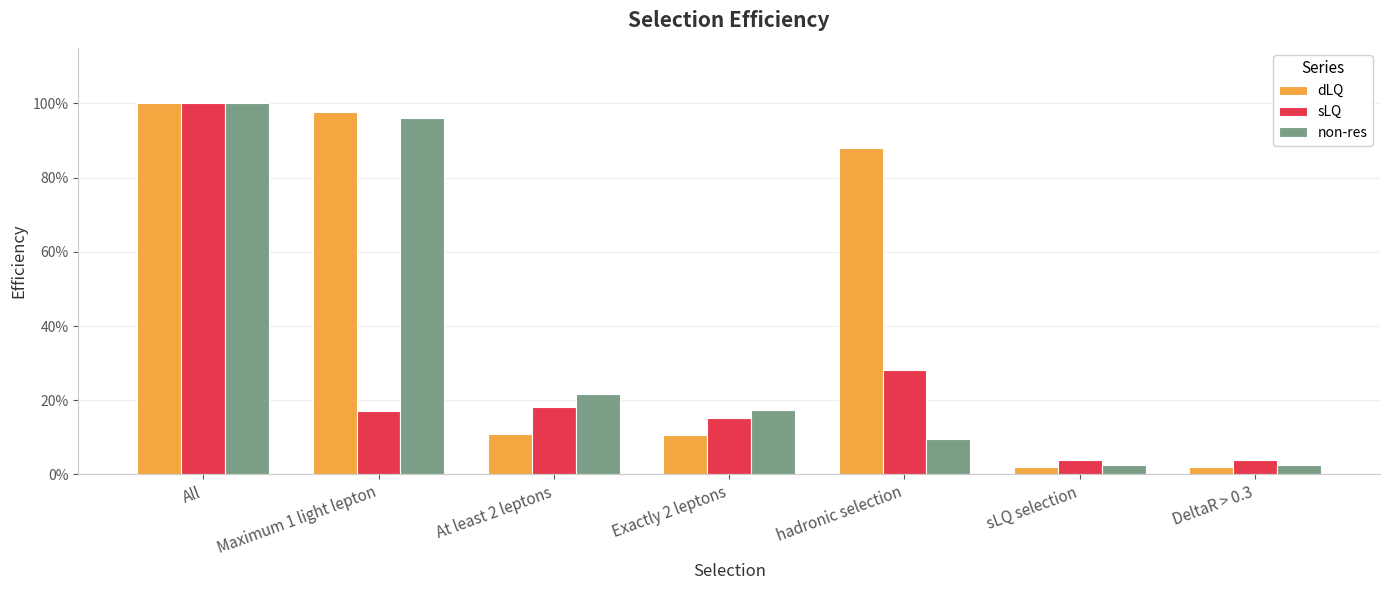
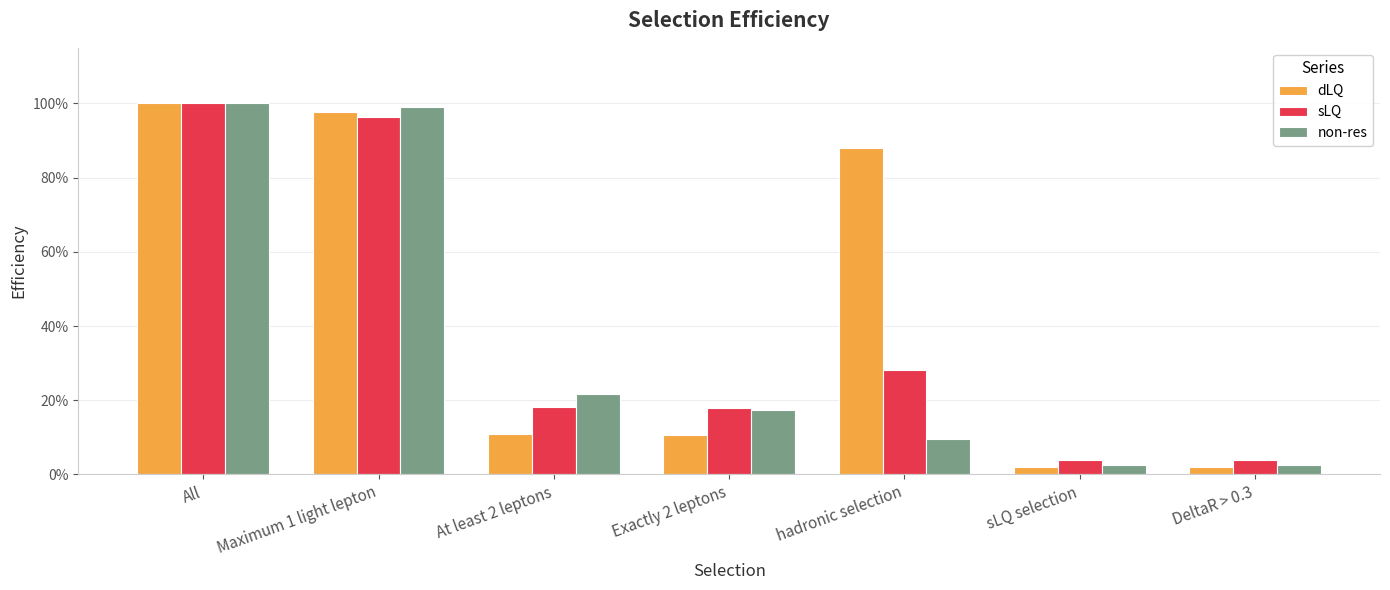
  {
    "dLQ": {
      "All": "100%",
      "Maximum 1 light lepton": "98%",
      "At least 2 leptons": "11%",
      "Exactly 2 leptons": "11%",
      "hadronic selection": "88%",
      "sLQ selection": "2%",
      "DeltaR > 0.3": "2%"
    },
    "sLQ": {
      "All": "100%",
-     "Maximum 1 light lepton": "17%",
+     "Maximum 1 light lepton": "96%",
      "At least 2 leptons": "18%",
-     "Exactly 2 leptons": "15%",
+     "Exactly 2 leptons": "18%",
      "hadronic selection": "28%",
      "sLQ selection": "4%",
      "DeltaR > 0.3": "4%"
    },
    "non-res": {
      "All": "100%",
-     "Maximum 1 light lepton": "96%",
+     "Maximum 1 light lepton": "99%",
      "At least 2 leptons": "22%",
      "Exactly 2 leptons": "17%",
      "hadronic selection": "10%",
      "sLQ selection": "3%",
      "DeltaR > 0.3": "3%"
    }
  }
